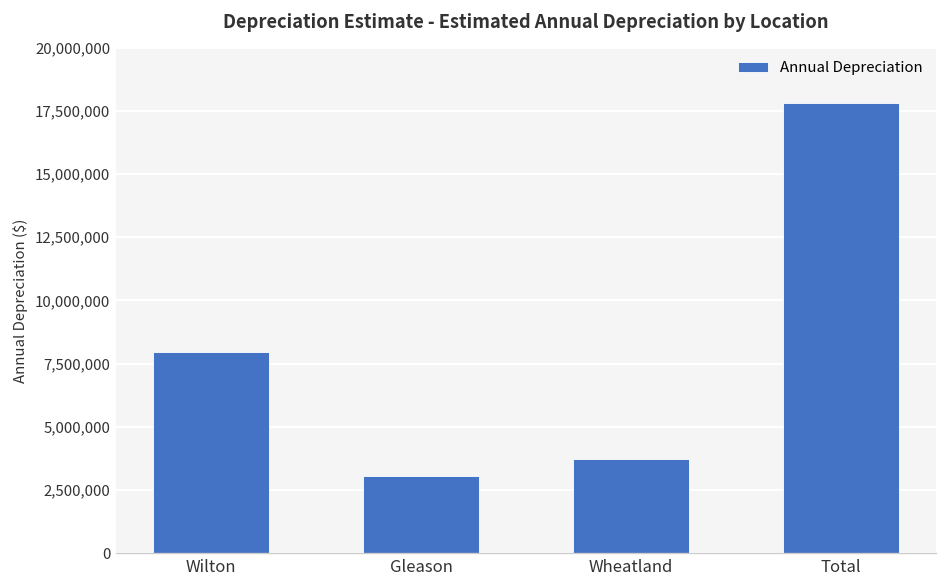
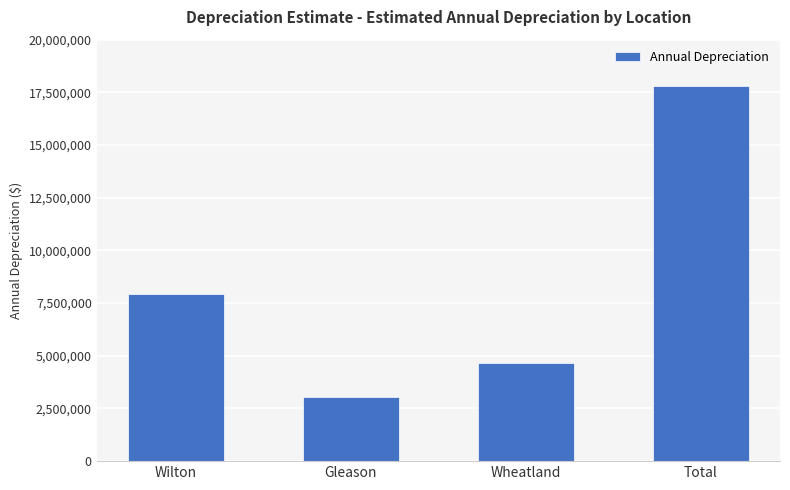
  {
    "Wilton": "8,000,000",
    "Gleason": "3,100,000",
-   "Wheatland": "3,700,000",
+   "Wheatland": "4,600,000",
    "Total": "17,800,000"
  }
